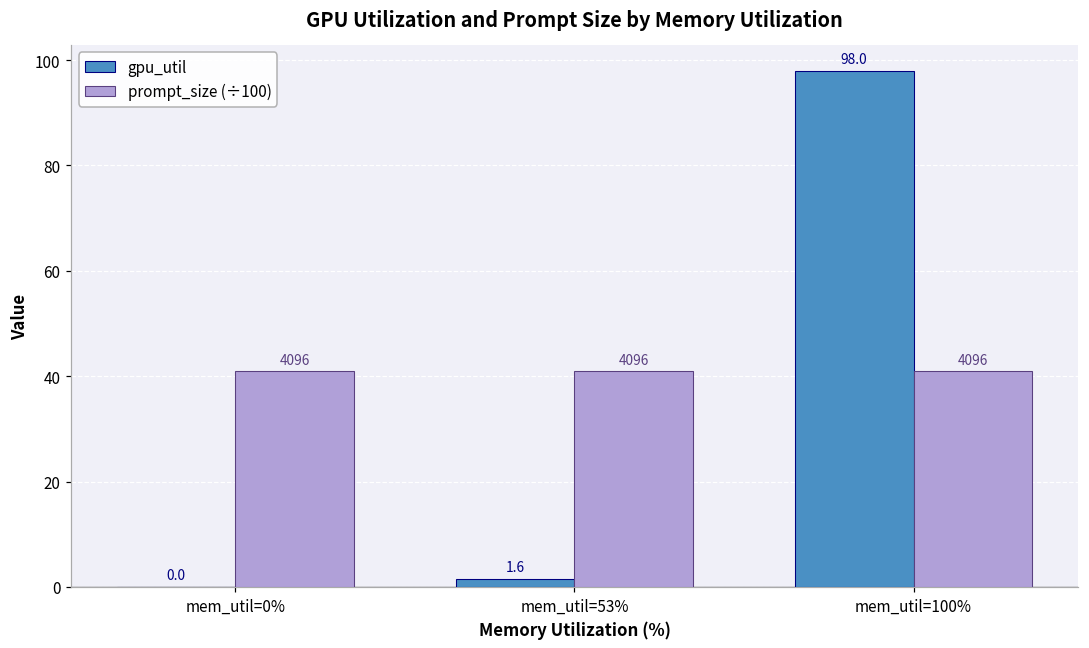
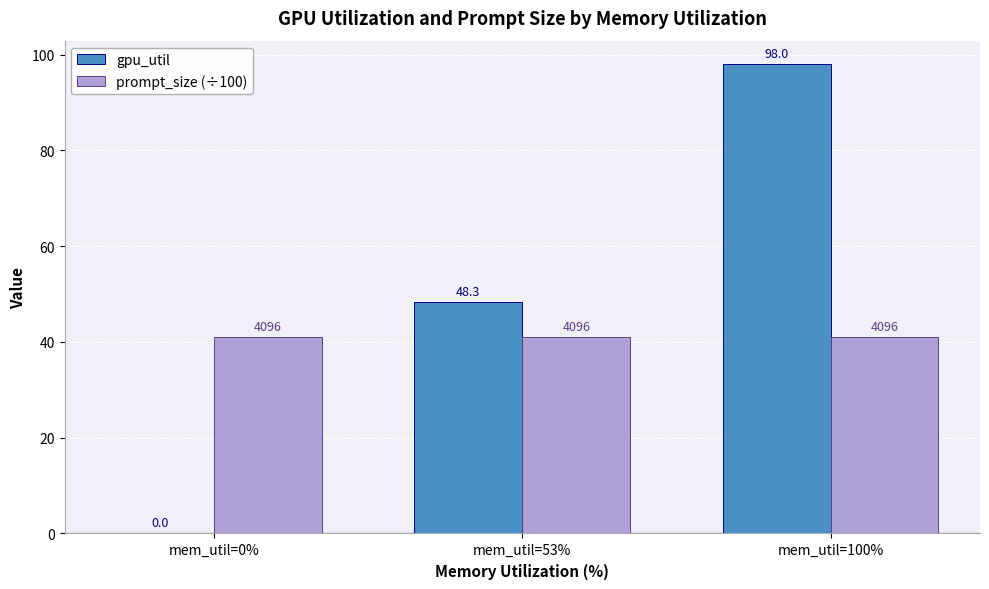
  {
    "gpu_util": {
      "mem_util=0%": 0.0,
-     "mem_util=53%": 1.6,
+     "mem_util=53%": 48.3,
      "mem_util=100%": 98.0
    }
  }
